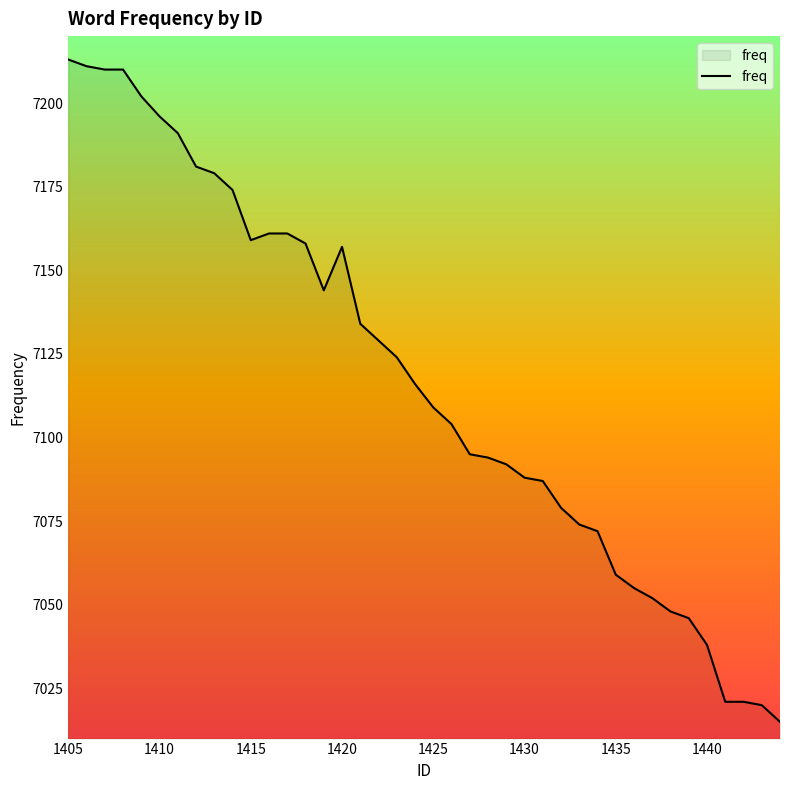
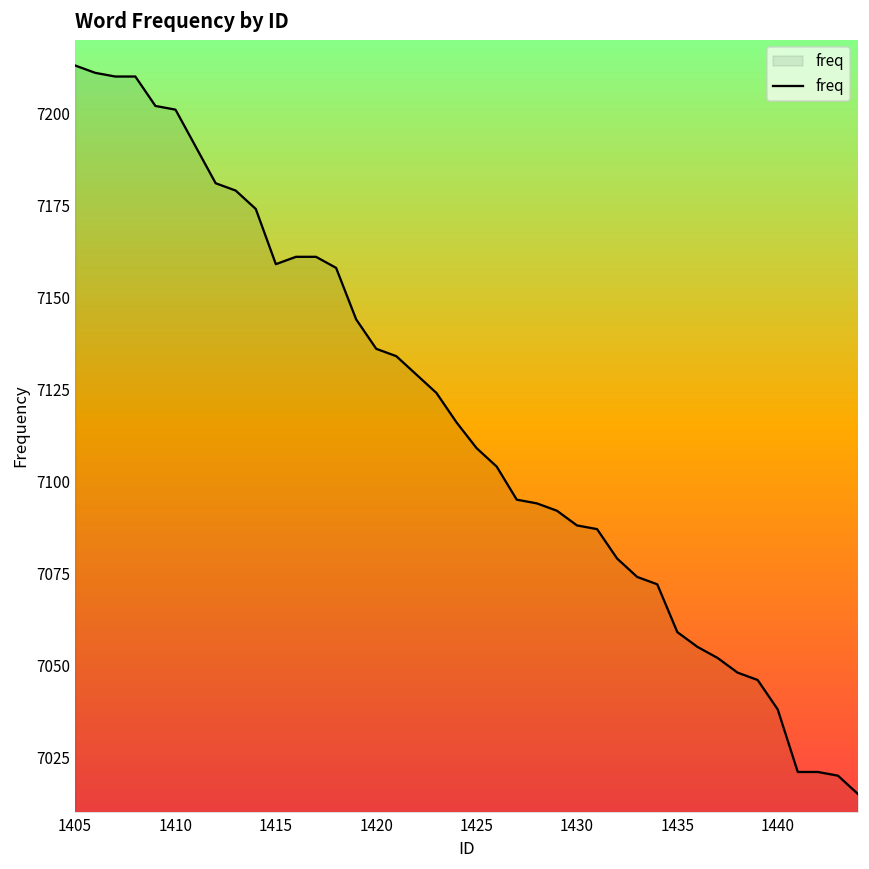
  {
    "1405": 7213,
-   "1410": 7196,
+   "1410": 7201,
    "1415": 7159,
-   "1420": 7157,
+   "1420": 7136,
    "1425": 7109,
    "1430": 7088,
    "1435": 7059,
    "1440": 7038
  }
